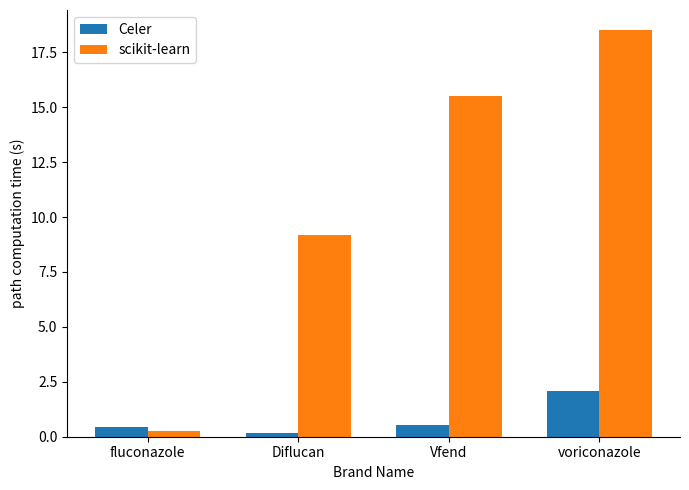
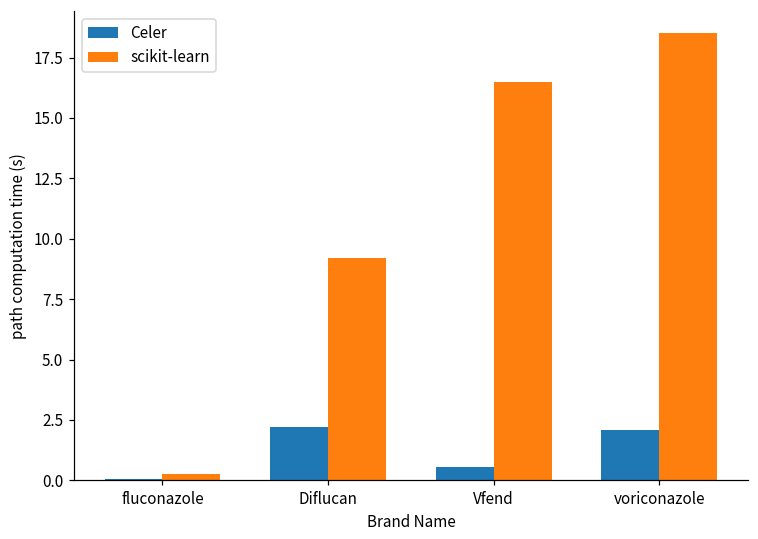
  {
    "Celer": {
-     "fluconazole": 0.4,
-     "Diflucan": 0.2,
+     "fluconazole": 0.1,
+     "Diflucan": 2.2,
      "Vfend": 0.6,
      "voriconazole": 2.1
    },
    "scikit-learn": {
      "fluconazole": 0.3,
      "Diflucan": 9.2,
-     "Vfend": 15.5,
+     "Vfend": 16.5,
      "voriconazole": 18.5
    }
  }
